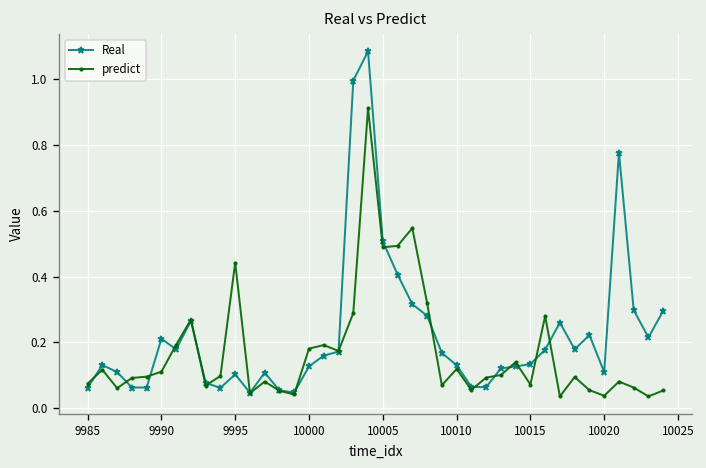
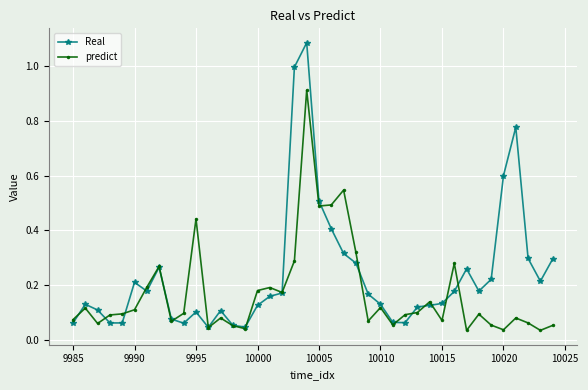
  {
    "Real": {
      "9985": 0.06,
      "9990": 0.21,
      "9995": 0.10,
      "10000": 0.13,
      "10005": 0.51,
      "10010": 0.13,
      "10015": 0.13,
-     "10020": 0.11
+     "10020": 0.60
    },
    "predict": {
      "9985": 0.08,
      "9990": 0.11,
      "9995": 0.44,
      "10000": 0.18,
      "10005": 0.49,
      "10010": 0.12,
      "10015": 0.07,
      "10020": 0.04
    }
  }
